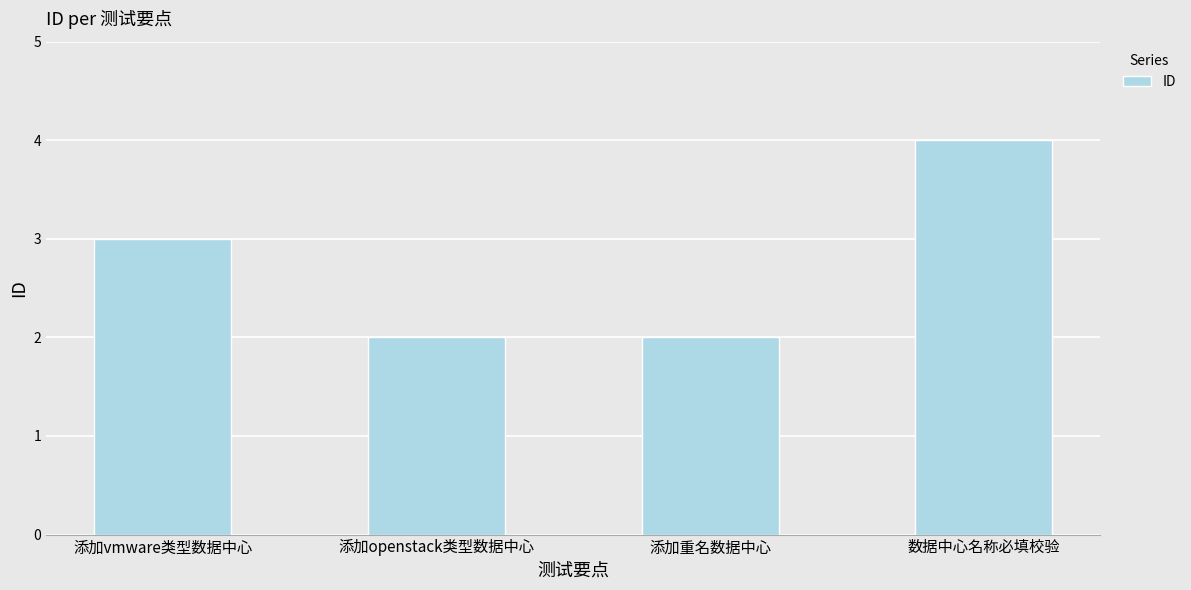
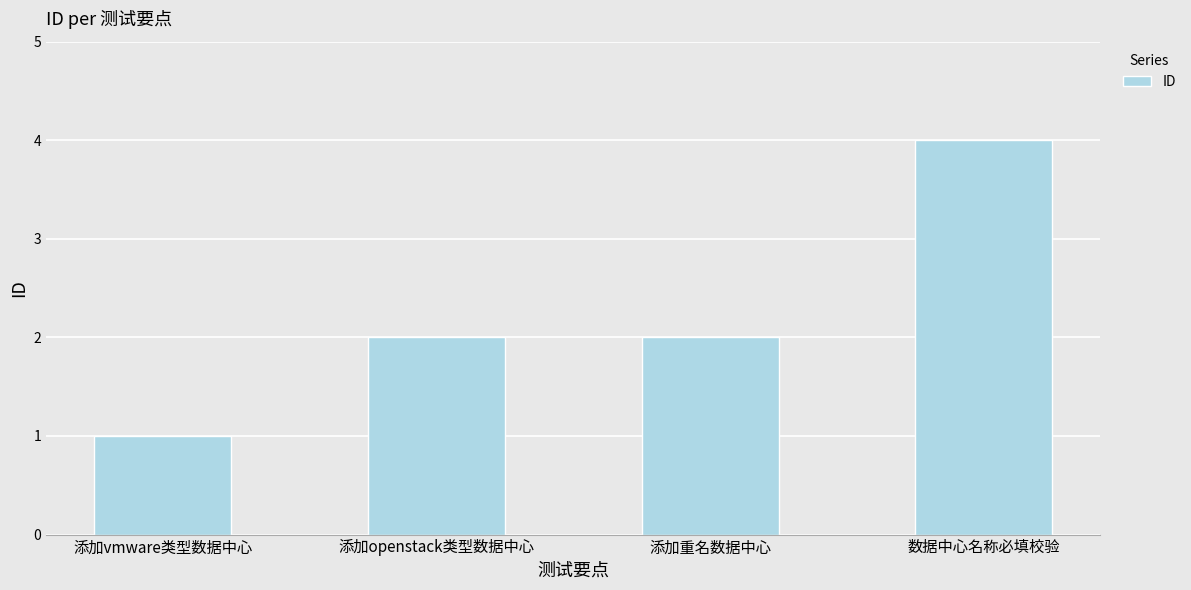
  {
-   "添加vmware类型数据中心": 3,
+   "添加vmware类型数据中心": 1,
    "添加openstack类型数据中心": 2,
    "添加重名数据中心": 2,
    "数据中心名称必填校验": 4
  }
